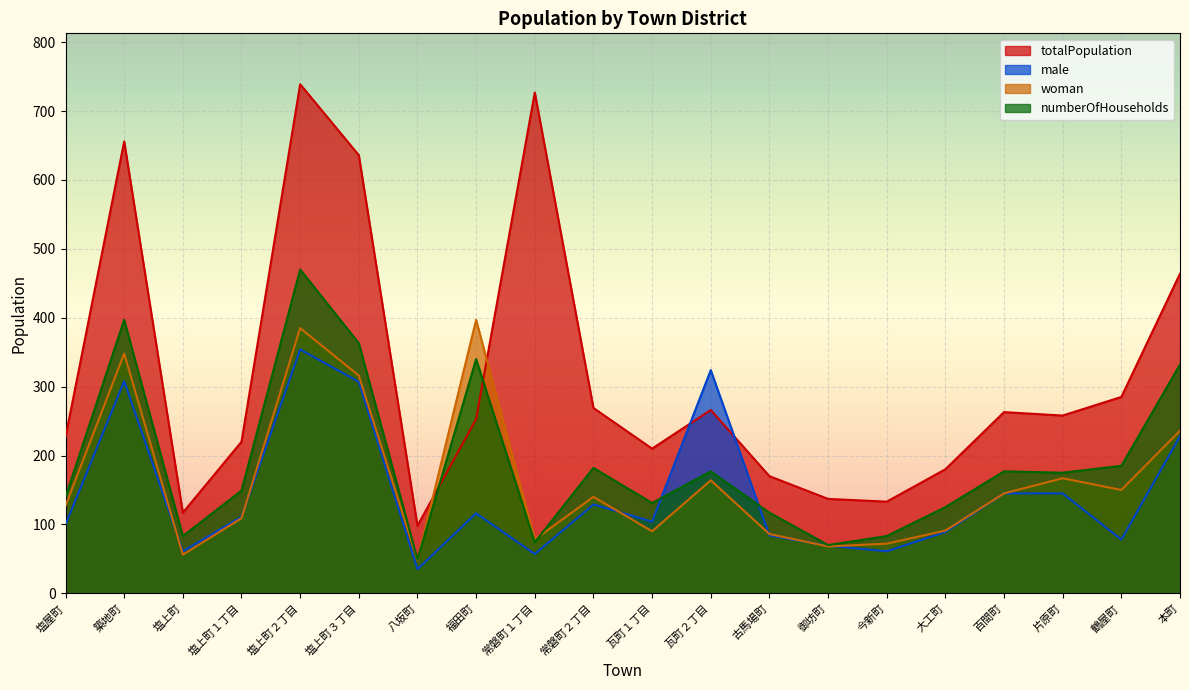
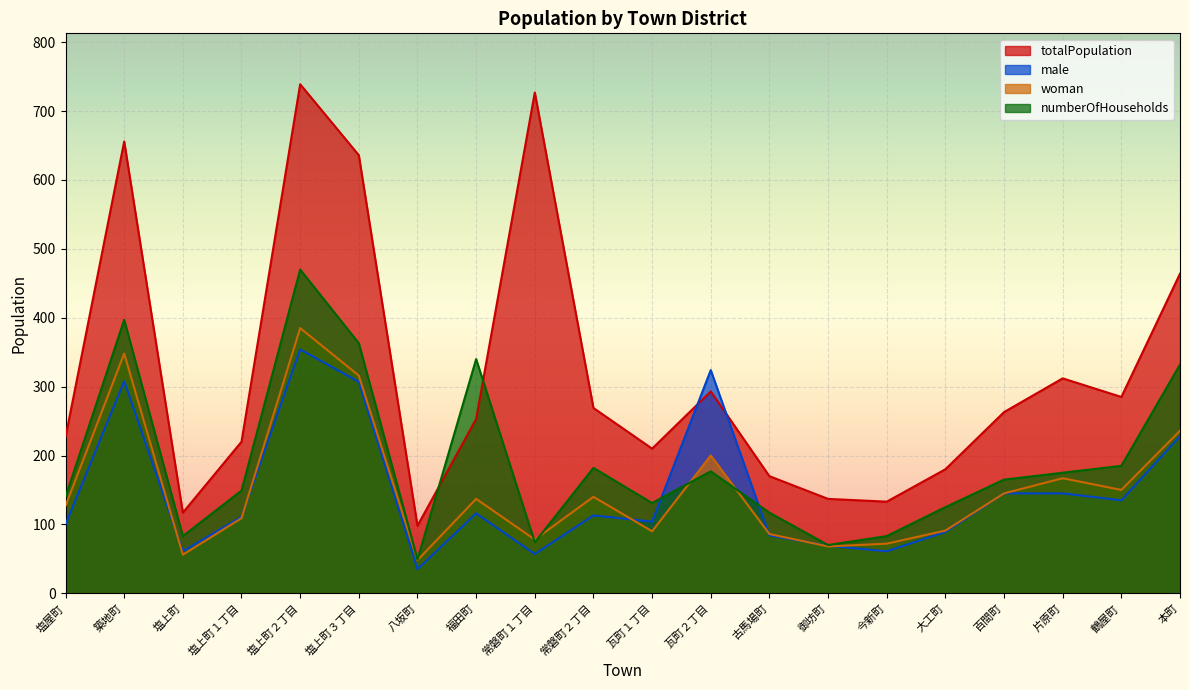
  {
    "totalPopulation": {
      "塩屋町": 230,
      "築地町": 660,
      "塩上町": 120,
      "塩上町１丁目": 220,
      "塩上町２丁目": 740,
      "塩上町３丁目": 640,
      "八坂町": 100,
      "福田町": 250,
      "常磐町１丁目": 730,
      "常磐町２丁目": 270,
      "瓦町１丁目": 210,
-     "瓦町２丁目": 270,
+     "瓦町２丁目": 290,
      "古馬場町": 170,
      "御坊町": 140,
      "今新町": 130,
      "大工町": 180,
      "百間町": 260,
-     "片原町": 260,
+     "片原町": 310,
      "鶴屋町": 290,
      "本町": 460
    },
    "male": {
      "塩屋町": 100,
      "築地町": 310,
      "塩上町": 60,
      "塩上町２丁目": 350,
      "塩上町３丁目": 310,
      "八坂町": 40,
      "福田町": 120,
      "常磐町１丁目": 60,
-     "常磐町２丁目": 130,
+     "常磐町２丁目": 110,
      "瓦町１丁目": 100,
      "瓦町２丁目": 320,
      "今新町": 60,
      "片原町": 150,
-     "鶴屋町": 80,
+     "鶴屋町": 140,
      "本町": 230
    },
    "woman": {
      "塩屋町": 130,
      "築地町": 350,
      "塩上町": 60,
      "塩上町２丁目": 390,
      "塩上町３丁目": 320,
-     "福田町": 400,
+     "福田町": 140,
      "常磐町１丁目": 80,
      "常磐町２丁目": 140,
      "瓦町１丁目": 90,
-     "瓦町２丁目": 160,
+     "瓦町２丁目": 200,
      "今新町": 70,
      "片原町": 170,
      "鶴屋町": 150,
      "本町": 240
    },
    "numberOfHouseholds": {
      "塩屋町": 140,
      "築地町": 400,
      "塩上町": 80,
      "塩上町１丁目": 150,
      "塩上町２丁目": 470,
      "塩上町３丁目": 360,
      "福田町": 340,
      "常磐町１丁目": 70,
      "常磐町２丁目": 180,
      "瓦町１丁目": 130,
      "瓦町２丁目": 180,
      "古馬場町": 120,
      "今新町": 80,
      "大工町": 130,
-     "百間町": 180,
+     "百間町": 170,
      "片原町": 180,
      "鶴屋町": 190,
      "本町": 330
    }
  }
